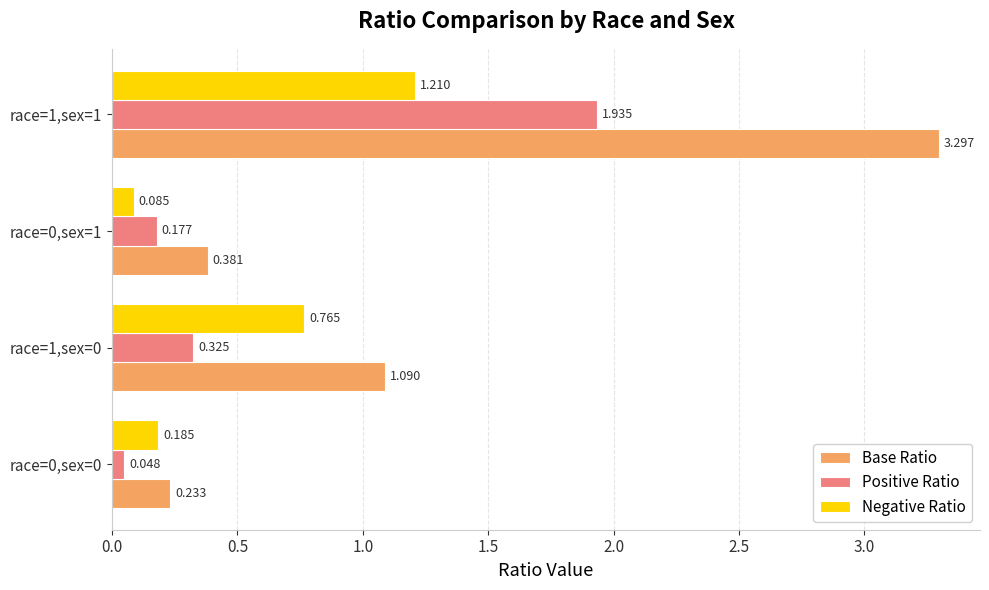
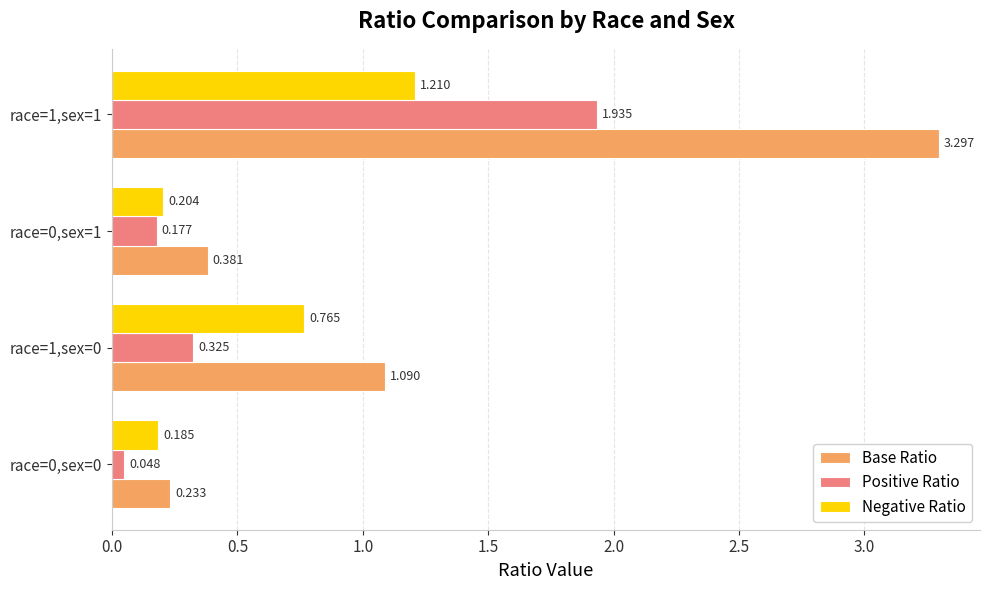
  {
    "Negative Ratio": {
      "race=1,sex=1": 1.210,
-     "race=0,sex=1": 0.085,
+     "race=0,sex=1": 0.204,
      "race=1,sex=0": 0.765,
      "race=0,sex=0": 0.185
    }
  }
